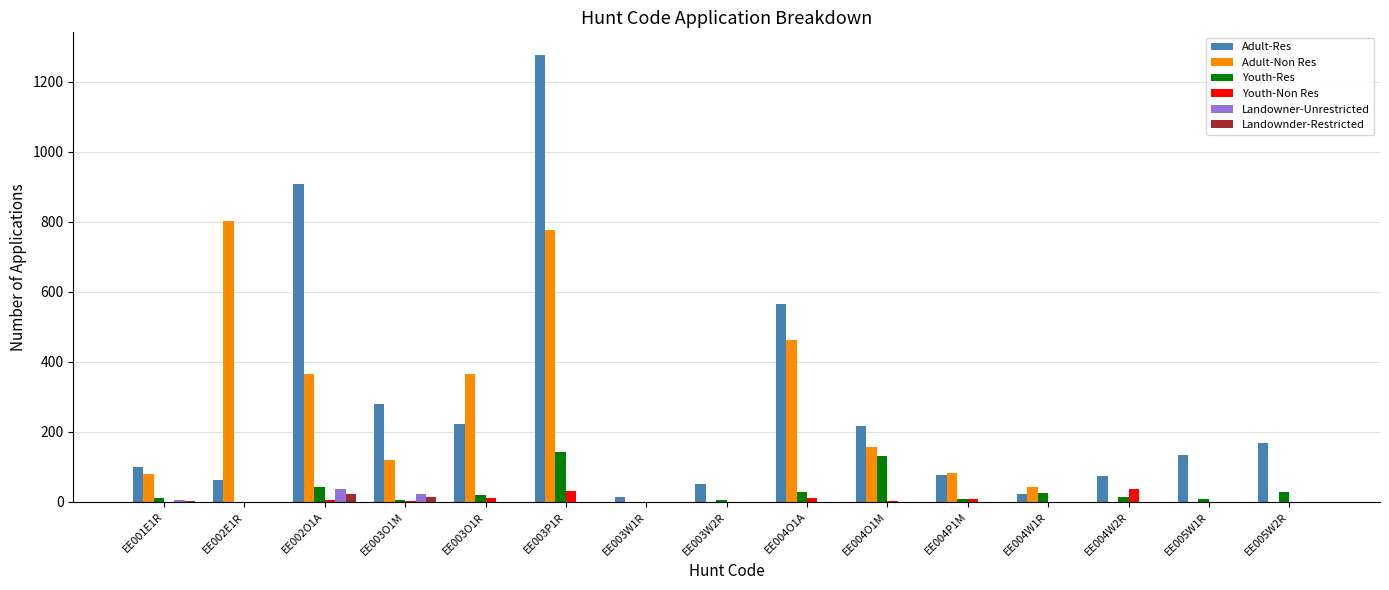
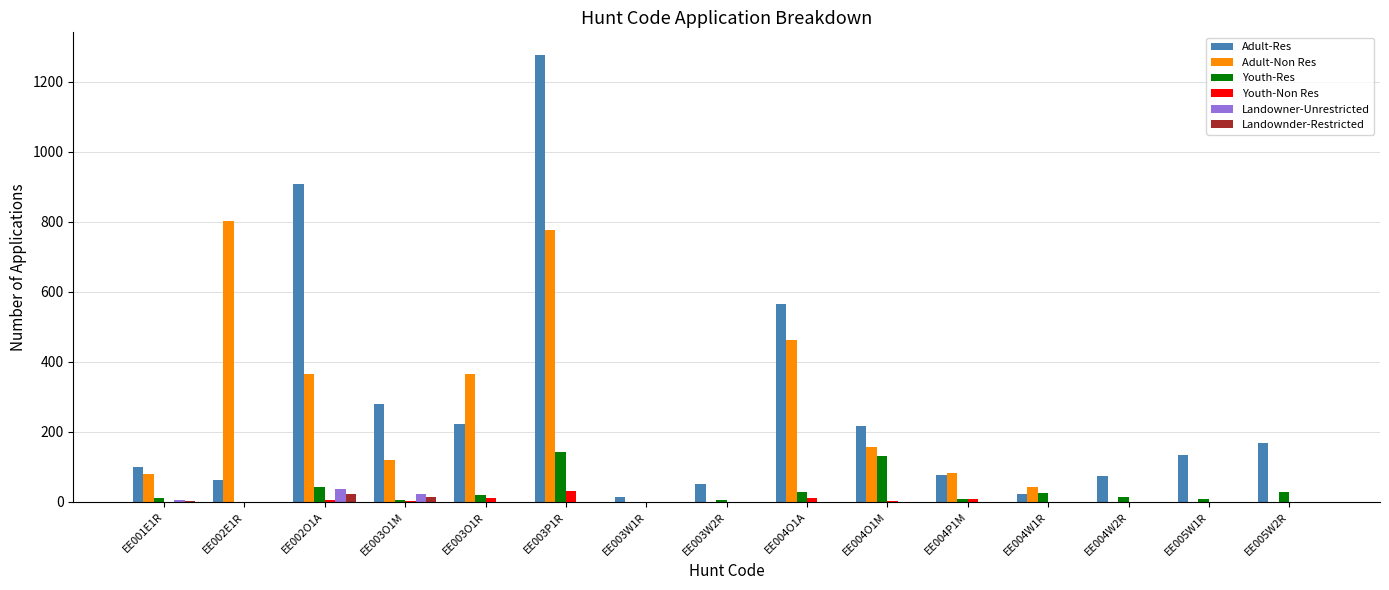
  {
    "Adult-Res": {
      "EE001E1R": 100,
      "EE002E1R": 60,
      "EE002O1A": 910,
      "EE003O1M": 280,
      "EE003O1R": 220,
      "EE003P1R": 1280,
      "EE003W1R": 10,
      "EE003W2R": 50,
      "EE004O1A": 570,
      "EE004O1M": 220,
      "EE004P1M": 80,
      "EE004W1R": 20,
      "EE004W2R": 70,
      "EE005W1R": 130,
      "EE005W2R": 170
    },
    "Adult-Non Res": {
      "EE001E1R": 80,
      "EE002E1R": 800,
      "EE002O1A": 370,
      "EE003O1M": 120,
      "EE003O1R": 370,
      "EE003P1R": 780,
      "EE003W1R": 0,
      "EE003W2R": 0,
      "EE004O1A": 460,
      "EE004O1M": 160,
      "EE004P1M": 80,
      "EE004W1R": 40,
      "EE004W2R": 0,
      "EE005W2R": 0
    },
    "Youth-Res": {
      "EE001E1R": 10,
      "EE002O1A": 40,
      "EE003O1R": 20,
      "EE003P1R": 140,
      "EE004O1A": 30,
      "EE004O1M": 130,
      "EE004P1M": 10,
      "EE004W1R": 30,
      "EE004W2R": 10,
      "EE005W2R": 30
    },
    "Youth-Non Res": {
      "EE002E1R": 0,
      "EE003O1R": 10,
      "EE003P1R": 30,
      "EE003W1R": 0,
      "EE003W2R": 0,
      "EE004O1A": 10,
-     "EE004W2R": 40,
+     "EE004W2R": 0,
      "EE005W1R": 0,
      "EE005W2R": 0
    },
    "Landowner-Unrestricted": {
      "EE002E1R": 0,
      "EE002O1A": 40,
      "EE003O1M": 20,
      "EE003O1R": 0,
      "EE003P1R": 0,
      "EE003W1R": 0,
      "EE003W2R": 0,
      "EE004O1A": 0,
      "EE004O1M": 0,
      "EE004P1M": 0,
      "EE004W1R": 0,
      "EE004W2R": 0,
      "EE005W1R": 0,
      "EE005W2R": 0
    },
    "Landownder-Restricted": {
      "EE002E1R": 0,
      "EE002O1A": 20,
      "EE003O1M": 20,
      "EE003O1R": 0,
      "EE003P1R": 0,
      "EE003W1R": 0,
      "EE003W2R": 0,
      "EE004O1A": 0,
      "EE004O1M": 0,
      "EE004P1M": 0,
      "EE004W1R": 0,
      "EE004W2R": 0,
      "EE005W1R": 0,
      "EE005W2R": 0
    }
  }
